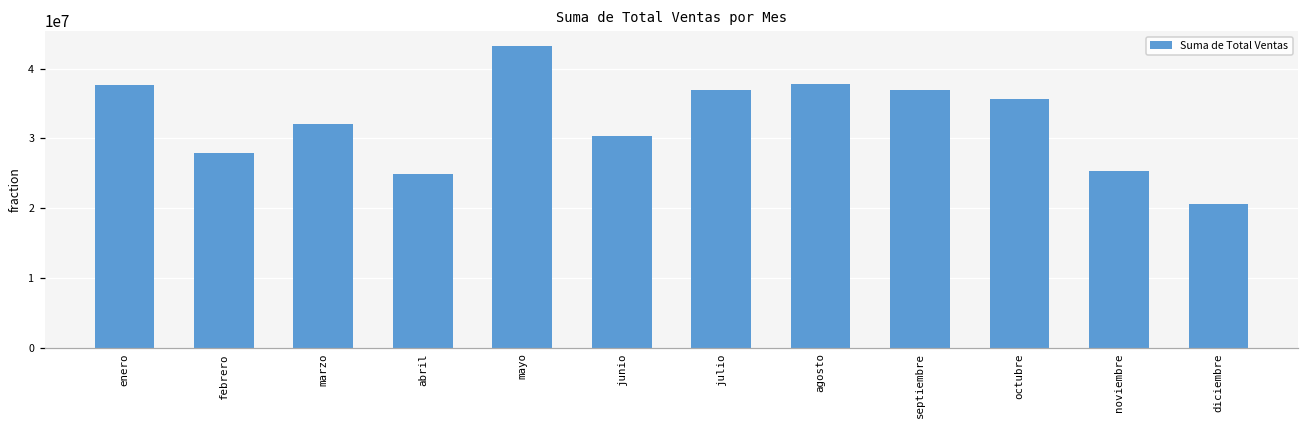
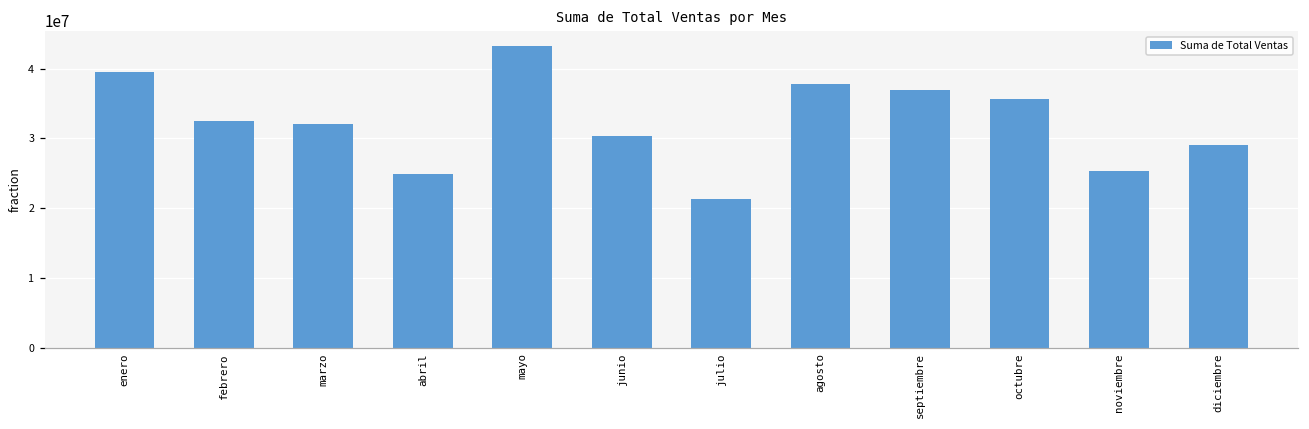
  {
-   "enero": 38000000,
-   "febrero": 28000000,
+   "enero": 39000000,
+   "febrero": 33000000,
    "marzo": 32000000,
    "abril": 25000000,
    "mayo": 43000000,
    "junio": 30000000,
-   "julio": 37000000,
+   "julio": 21000000,
    "agosto": 38000000,
    "septiembre": 37000000,
    "octubre": 36000000,
    "noviembre": 25000000,
-   "diciembre": 21000000
+   "diciembre": 29000000
  }
